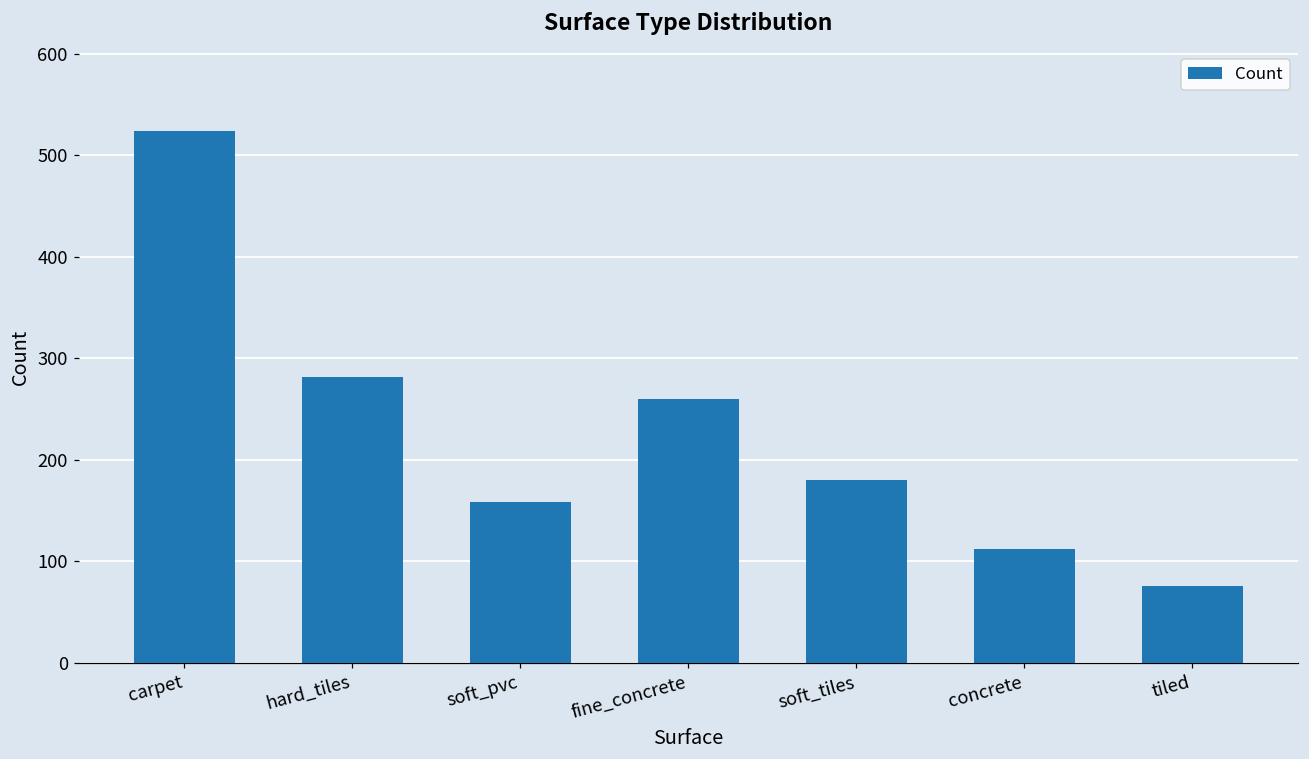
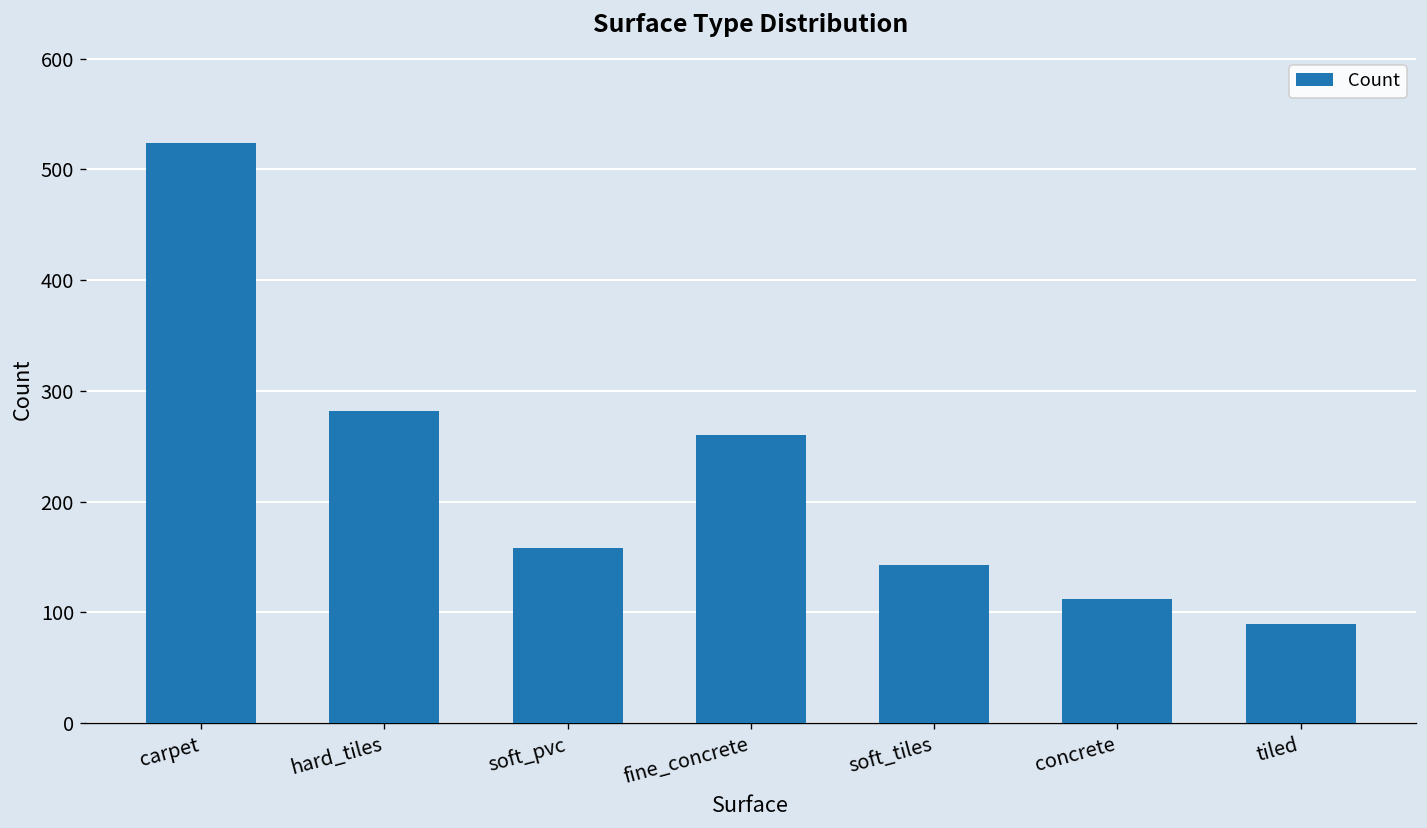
  {
    "carpet": 520,
    "hard_tiles": 280,
    "soft_pvc": 160,
    "fine_concrete": 260,
-   "soft_tiles": 180,
+   "soft_tiles": 140,
    "concrete": 110,
-   "tiled": 80
+   "tiled": 90
  }
